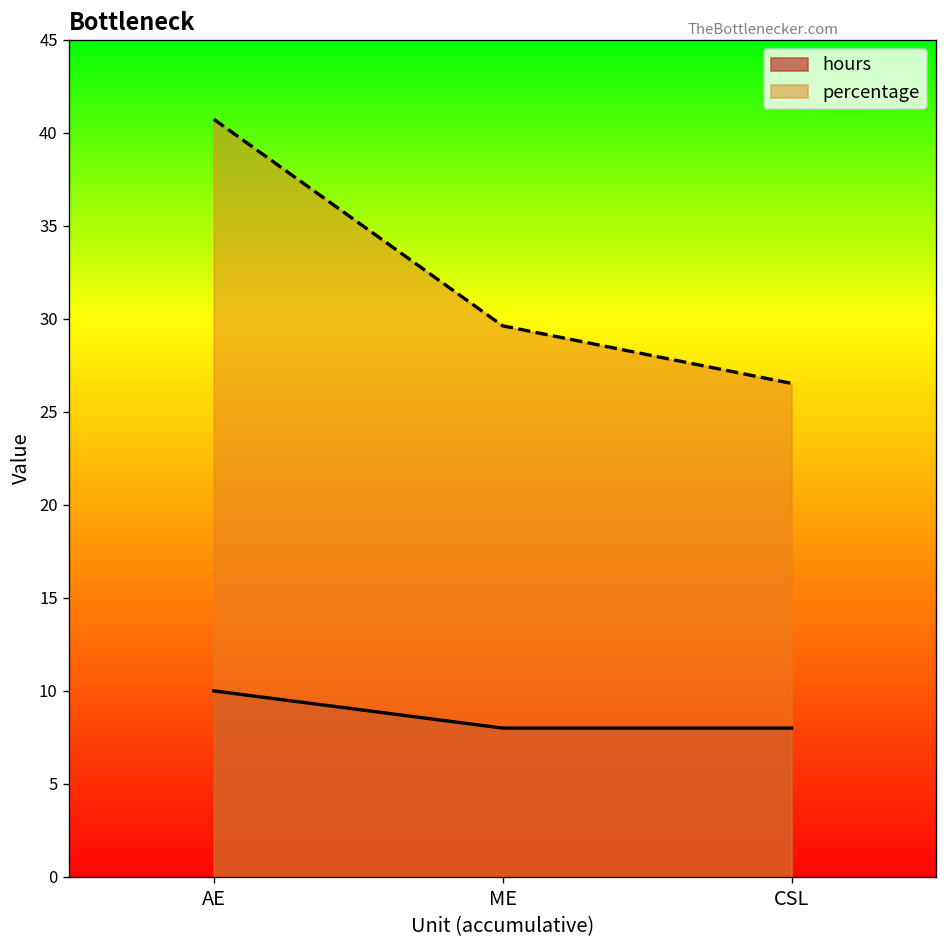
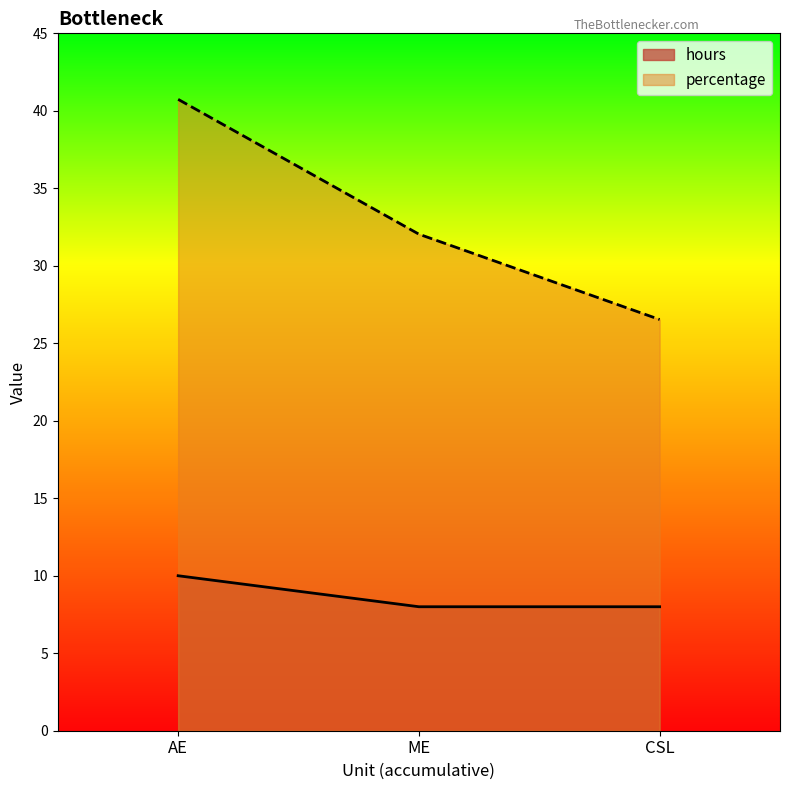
  {
    "hours": {
      "AE": 10.0,
      "ME": 8.0,
      "CSL": 8.0
    },
    "percentage": {
      "AE": 40.7,
-     "ME": 29.6,
+     "ME": 32.0,
      "CSL": 26.5
    }
  }
